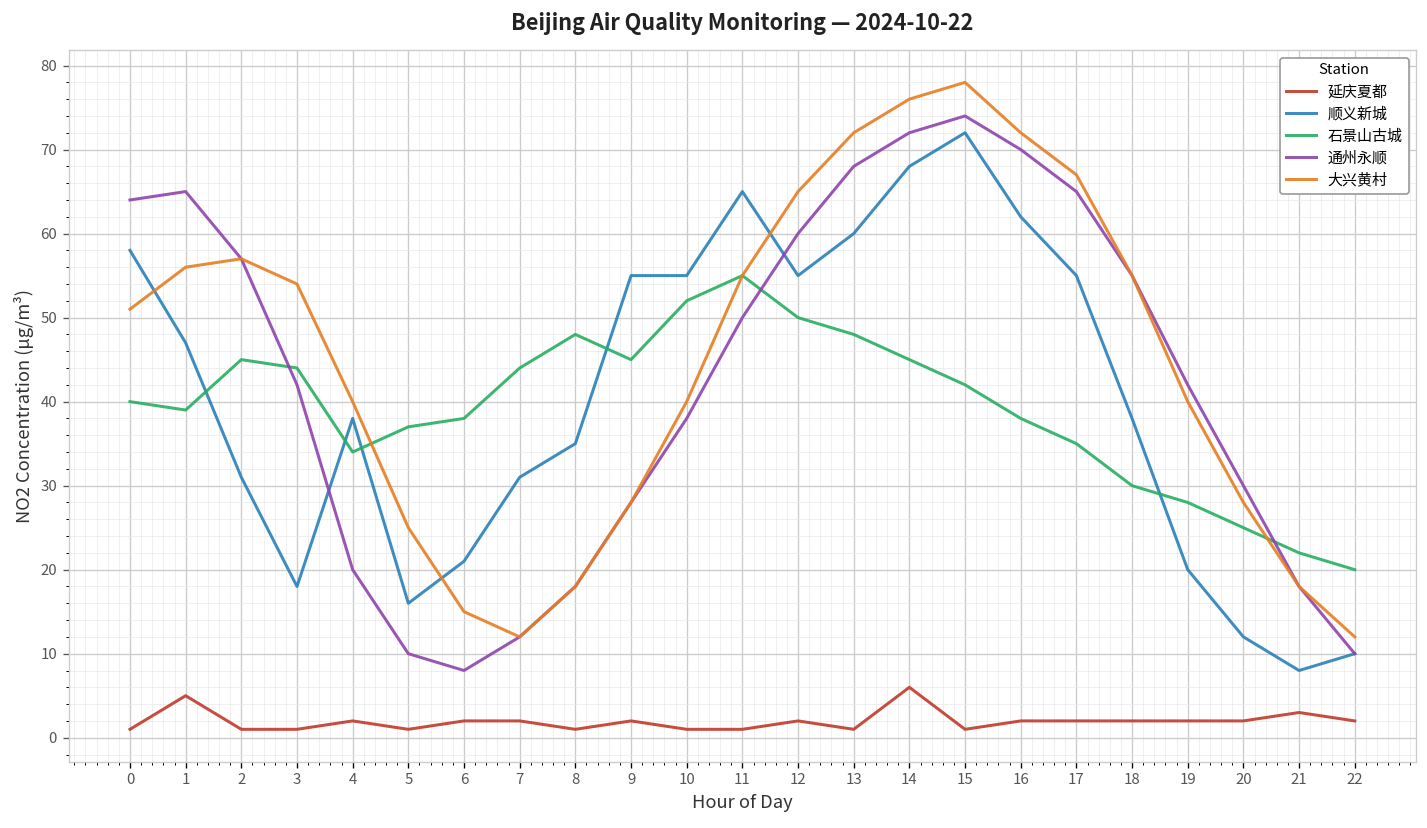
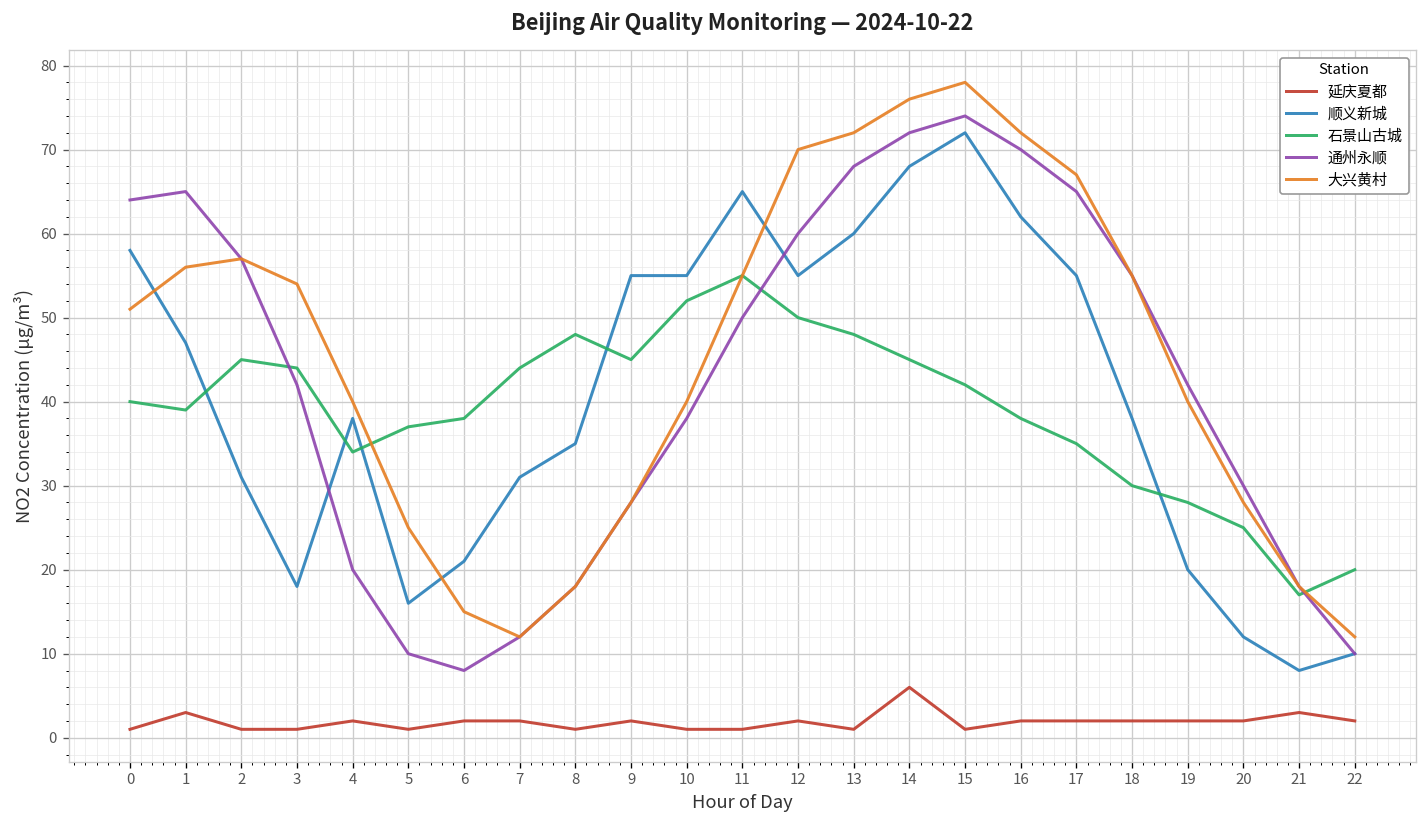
  {
    "延庆夏都": {
      "0": 1,
-     "1": 5,
+     "1": 3,
      "2": 1,
      "3": 1,
      "4": 2,
      "5": 1,
      "6": 2,
      "7": 2,
      "8": 1,
      "9": 2,
      "10": 1,
      "11": 1,
      "12": 2,
      "13": 1,
      "14": 6,
      "15": 1,
      "16": 2,
      "17": 2,
      "18": 2,
      "19": 2,
      "20": 2,
      "21": 3,
      "22": 2
    },
    "顺义新城": {
      "0": 58,
      "1": 47,
      "2": 31,
      "3": 18,
      "4": 38,
      "5": 16,
      "6": 21,
      "7": 31,
      "8": 35,
      "9": 55,
      "10": 55,
      "11": 65,
      "12": 55,
      "13": 60,
      "14": 68,
      "15": 72,
      "16": 62,
      "17": 55,
      "18": 38,
      "19": 20,
      "20": 12,
      "21": 8
    },
    "石景山古城": {
      "0": 40,
      "1": 39,
      "2": 45,
      "3": 44,
      "4": 34,
      "5": 37,
      "6": 38,
      "7": 44,
      "8": 48,
      "9": 45,
      "10": 52,
      "12": 50,
      "13": 48,
      "14": 45,
      "15": 42,
      "16": 38,
      "17": 35,
      "18": 30,
      "19": 28,
      "20": 25,
-     "21": 22,
+     "21": 17,
      "22": 20
    },
    "通州永顺": {
      "0": 64,
      "1": 65,
      "3": 42,
      "4": 20,
      "5": 10,
      "6": 8,
      "10": 38,
      "11": 50,
      "12": 60,
      "13": 68,
      "14": 72,
      "15": 74,
      "16": 70,
      "17": 65,
      "19": 42,
      "20": 30
    },
    "大兴黄村": {
      "0": 51,
      "1": 56,
      "3": 54,
      "4": 40,
      "5": 25,
      "6": 15,
      "10": 40,
-     "12": 65,
+     "12": 70,
      "13": 72,
      "14": 76,
      "15": 78,
      "16": 72,
      "17": 67,
      "19": 40,
      "20": 28,
      "22": 12
    }
  }
